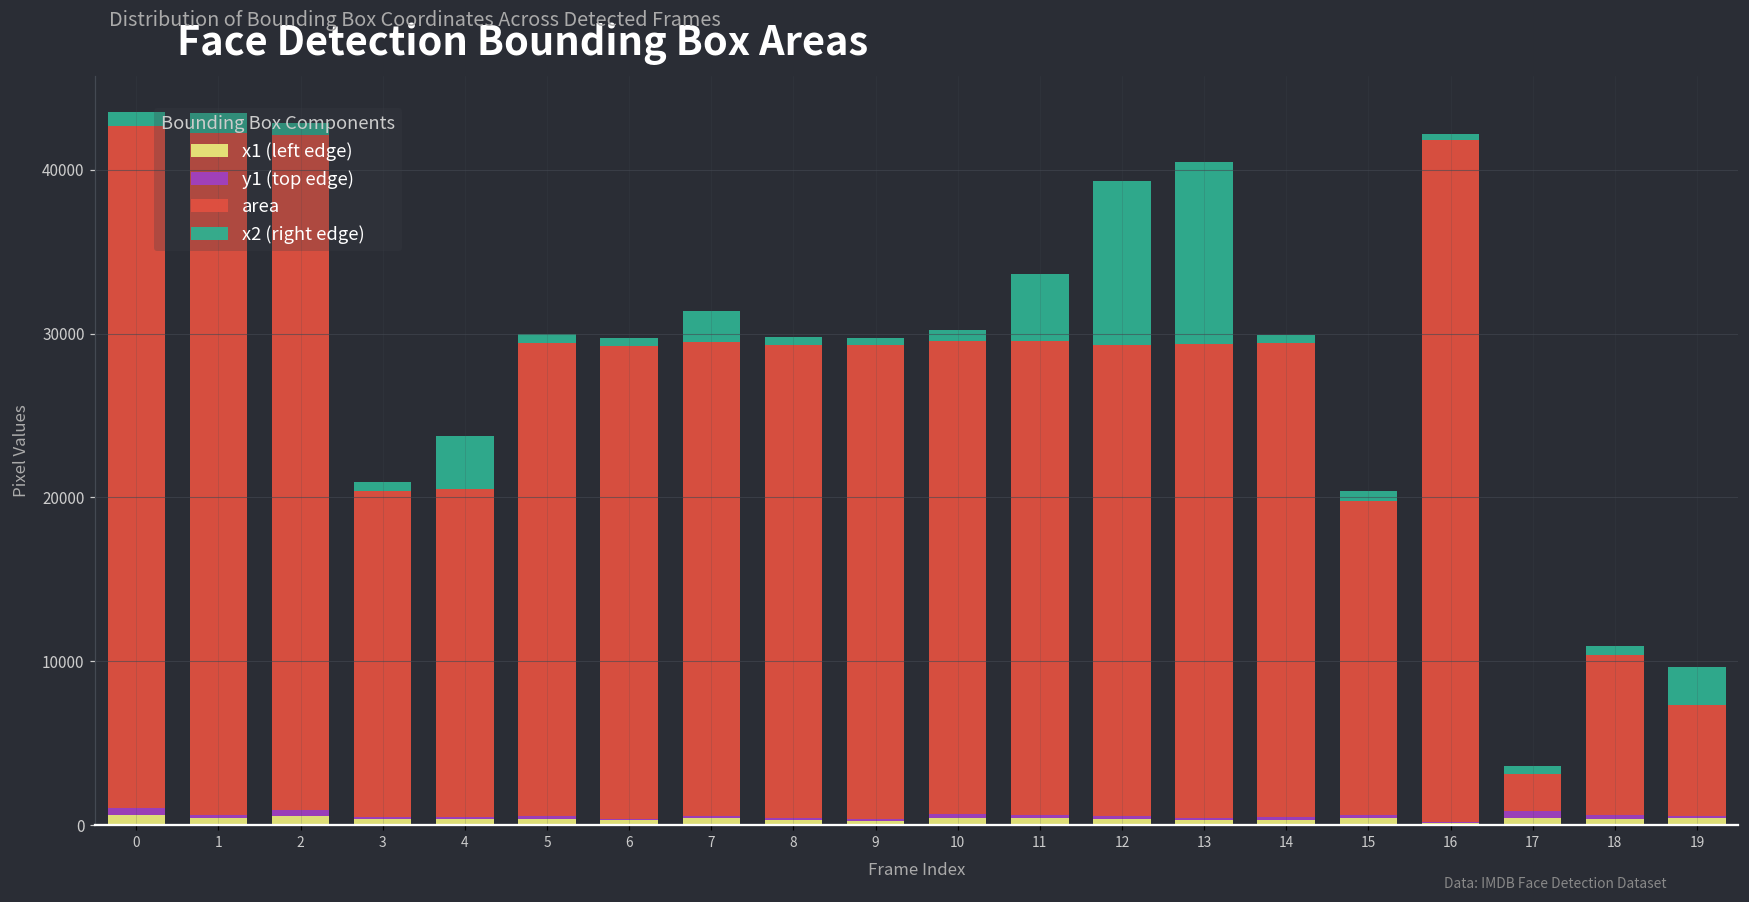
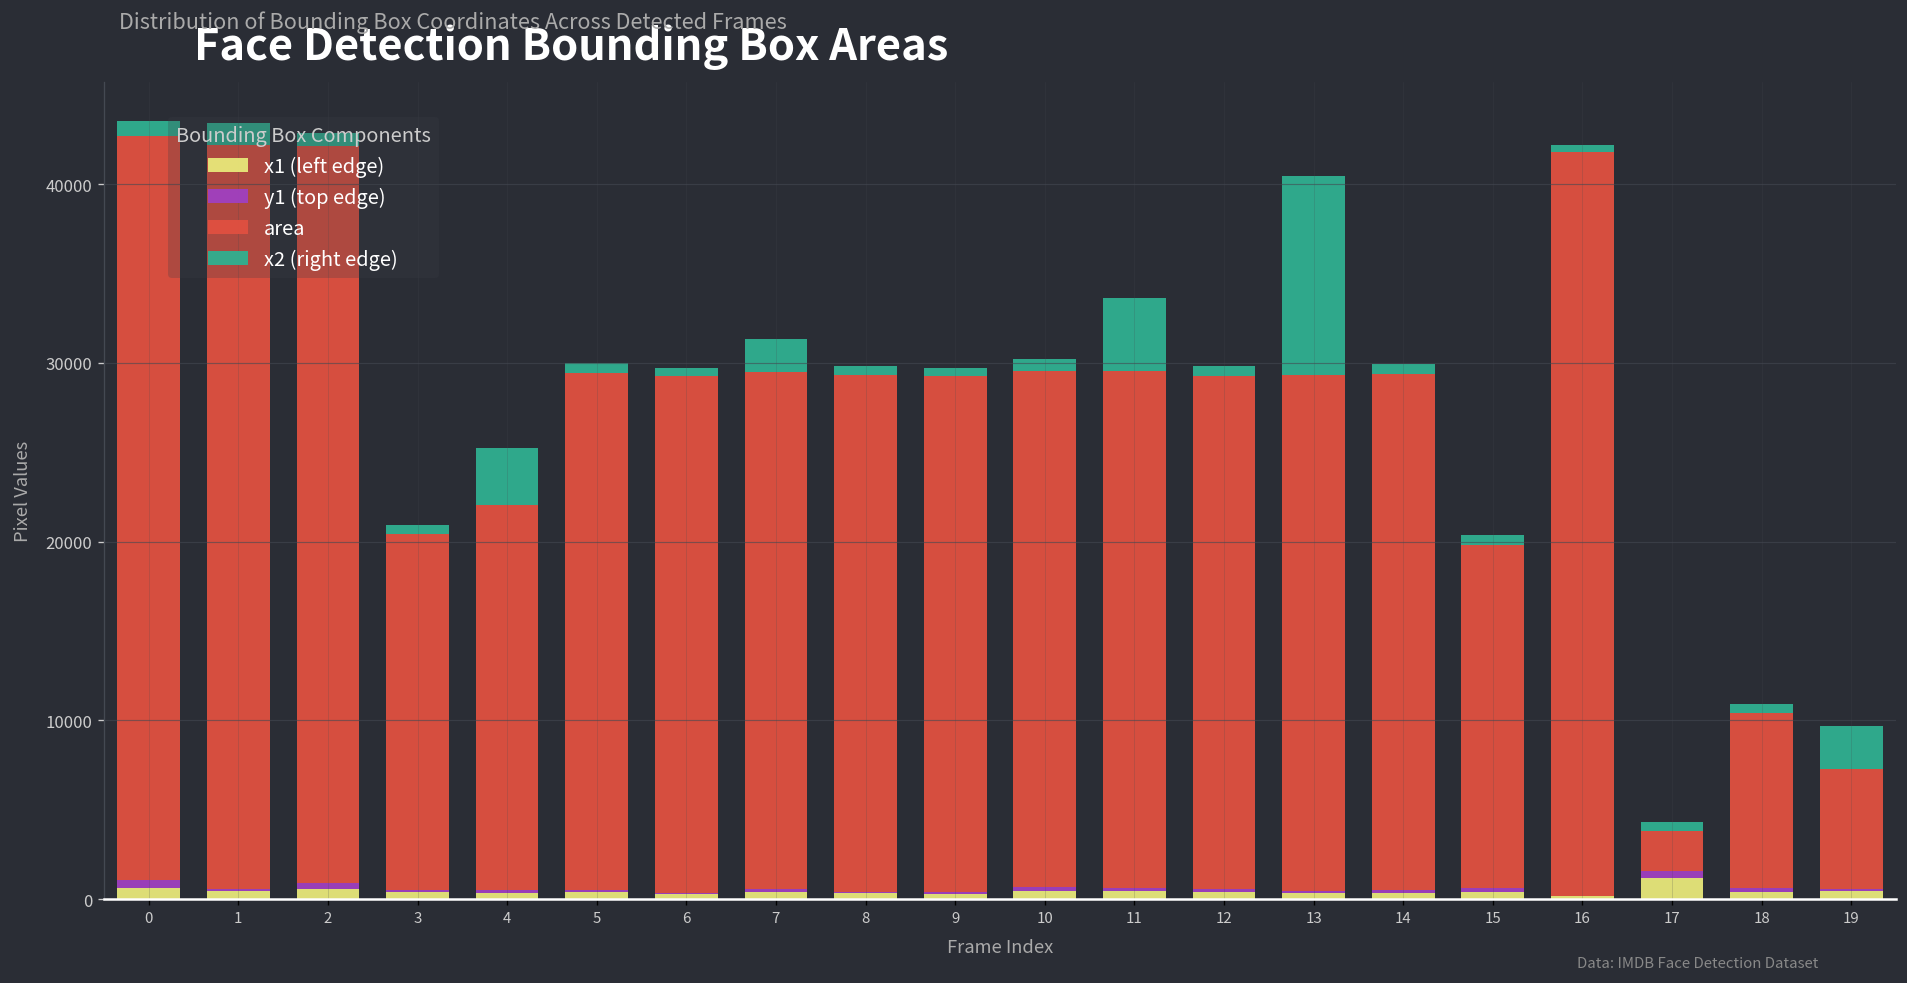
  {
    "x1 (left edge)": {
      "0": 600,
      "1": 500,
      "2": 500,
      "3": 400,
      "4": 400,
      "5": 400,
      "6": 300,
      "7": 400,
      "8": 300,
      "9": 300,
      "10": 500,
      "11": 400,
      "12": 400,
      "13": 300,
      "14": 300,
      "15": 400,
-     "17": 400,
+     "17": 1200,
      "18": 400,
      "19": 400
    },
    "y1 (top edge)": {
      "0": 400,
      "2": 400,
      "10": 200,
      "11": 200,
      "15": 200,
      "17": 400,
      "18": 200
    },
    "area": {
      "0": 41600,
      "3": 19900,
-     "4": 20000,
+     "4": 21600,
      "5": 28900,
      "6": 28900,
      "7": 28900,
      "8": 28900,
      "9": 28900,
      "10": 28900,
      "11": 28900,
      "12": 28700,
      "13": 28900,
      "14": 28900,
      "15": 19200,
      "16": 41600,
      "17": 2300,
      "18": 9800,
      "19": 6700
    },
    "x2 (right edge)": {
      "0": 800,
      "3": 500,
      "4": 3200,
      "5": 500,
      "6": 500,
      "7": 1900,
      "8": 500,
      "9": 400,
      "10": 600,
      "11": 4100,
-     "12": 10100,
+     "12": 600,
      "13": 11100,
      "14": 500,
      "15": 600,
      "16": 400,
      "17": 500,
      "18": 500,
      "19": 2400
    }
  }
